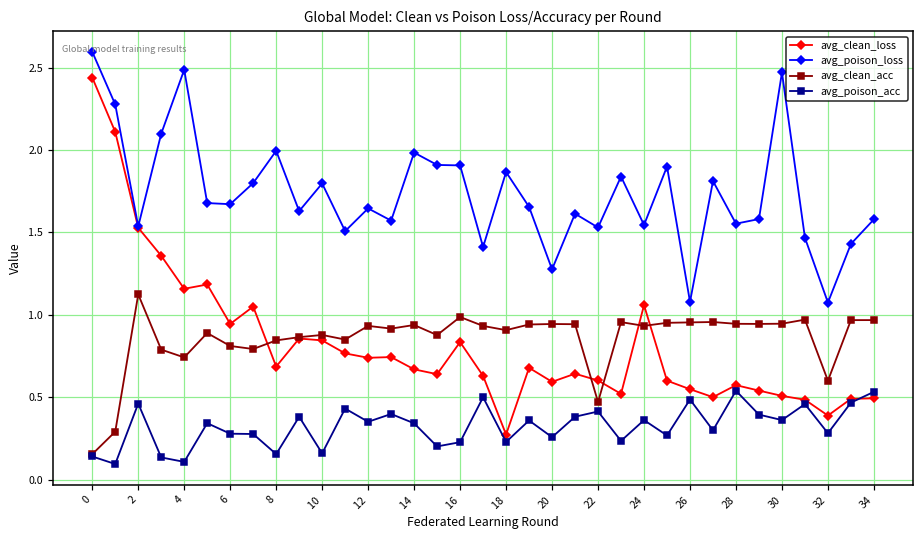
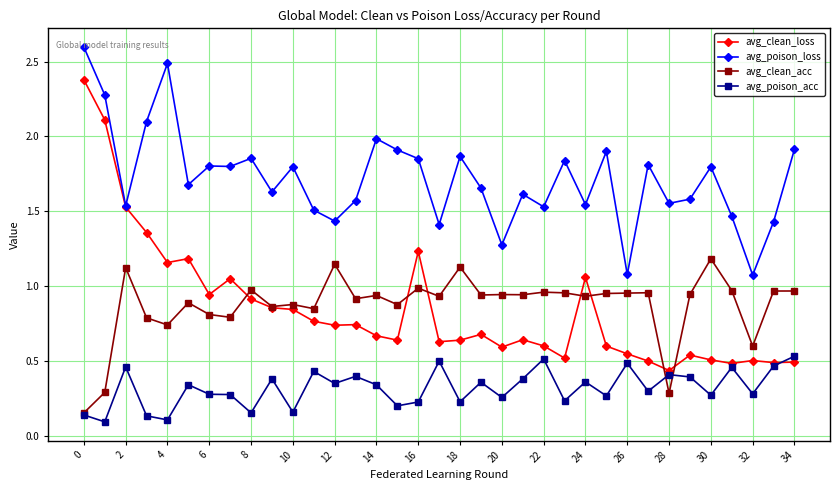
  {
    "avg_clean_loss": {
-     "0": 2.44,
+     "0": 2.38,
      "4": 1.16,
      "6": 0.94,
-     "8": 0.69,
+     "8": 0.92,
      "10": 0.85,
      "12": 0.74,
      "14": 0.67,
-     "16": 0.84,
-     "18": 0.27,
+     "16": 1.23,
+     "18": 0.64,
      "20": 0.59,
      "22": 0.60,
      "24": 1.06,
      "26": 0.55,
-     "28": 0.57,
+     "28": 0.44,
      "30": 0.51,
-     "32": 0.39,
+     "32": 0.50,
      "34": 0.49
    },
    "avg_poison_loss": {
      "0": 2.60,
      "4": 2.49,
-     "6": 1.67,
-     "8": 2.00,
+     "6": 1.80,
+     "8": 1.85,
      "10": 1.80,
-     "12": 1.65,
+     "12": 1.44,
      "14": 1.98,
-     "16": 1.91,
+     "16": 1.85,
      "18": 1.87,
      "20": 1.28,
      "22": 1.53,
      "24": 1.55,
      "26": 1.08,
      "28": 1.55,
-     "30": 2.47,
+     "30": 1.80,
      "32": 1.07,
-     "34": 1.58
+     "34": 1.91
    },
    "avg_clean_acc": {
      "2": 1.12,
      "4": 0.74,
      "6": 0.81,
-     "8": 0.85,
+     "8": 0.98,
      "10": 0.88,
-     "12": 0.93,
+     "12": 1.15,
      "14": 0.94,
      "16": 0.99,
-     "18": 0.91,
+     "18": 1.13,
      "20": 0.94,
-     "22": 0.47,
+     "22": 0.96,
      "24": 0.93,
      "26": 0.95,
-     "28": 0.95,
-     "30": 0.95,
+     "28": 0.29,
+     "30": 1.18,
      "32": 0.60,
      "34": 0.97
    },
    "avg_poison_acc": {
      "2": 0.46,
      "4": 0.11,
      "6": 0.28,
      "8": 0.16,
      "10": 0.16,
      "12": 0.35,
      "14": 0.34,
      "16": 0.23,
      "18": 0.23,
      "20": 0.26,
-     "22": 0.41,
+     "22": 0.51,
      "24": 0.36,
      "26": 0.49,
-     "28": 0.54,
-     "30": 0.36,
+     "28": 0.41,
+     "30": 0.27,
      "32": 0.28,
      "34": 0.53
    }
  }
